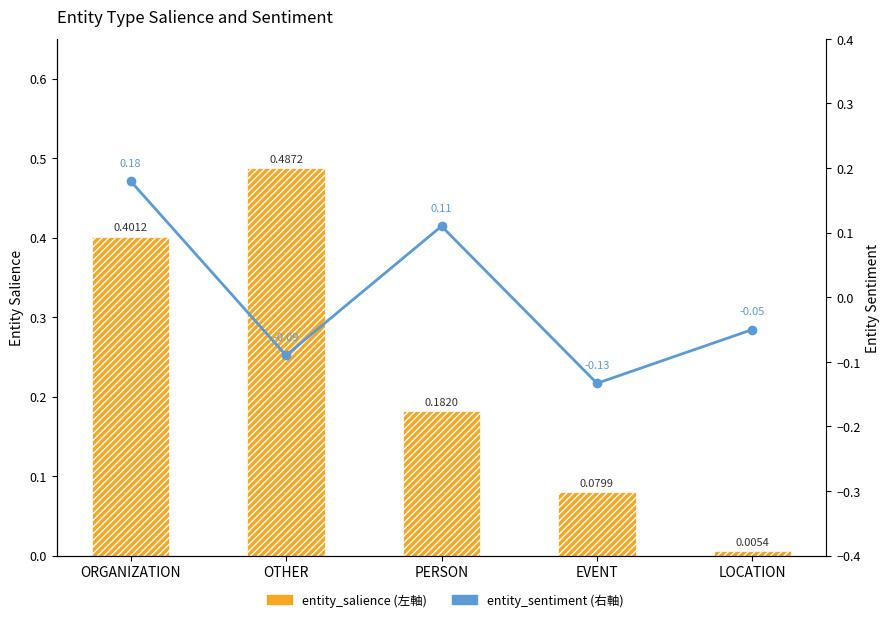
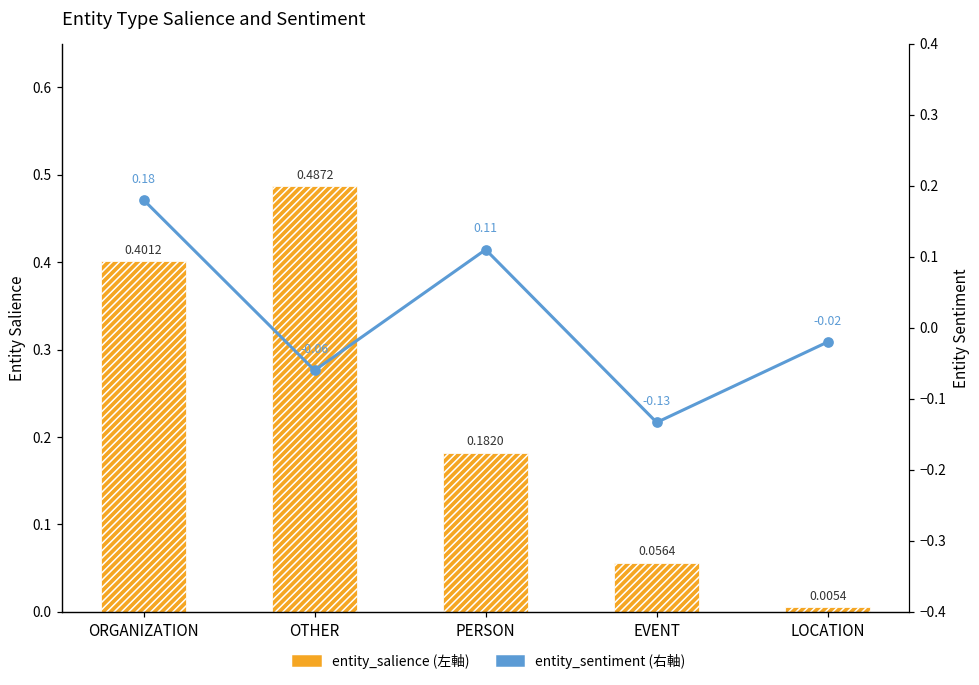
  {
    "entity_salience (左軸)": {
      "ORGANIZATION": 0.4012,
      "OTHER": 0.4872,
      "PERSON": 0.1820,
-     "EVENT": 0.0799,
+     "EVENT": 0.0564,
      "LOCATION": 0.0054
    },
    "entity_sentiment (右軸)": {
      "ORGANIZATION": 0.18,
-     "OTHER": -0.09,
+     "OTHER": -0.06,
      "PERSON": 0.11,
      "EVENT": -0.13,
-     "LOCATION": -0.05
+     "LOCATION": -0.02
    }
  }
